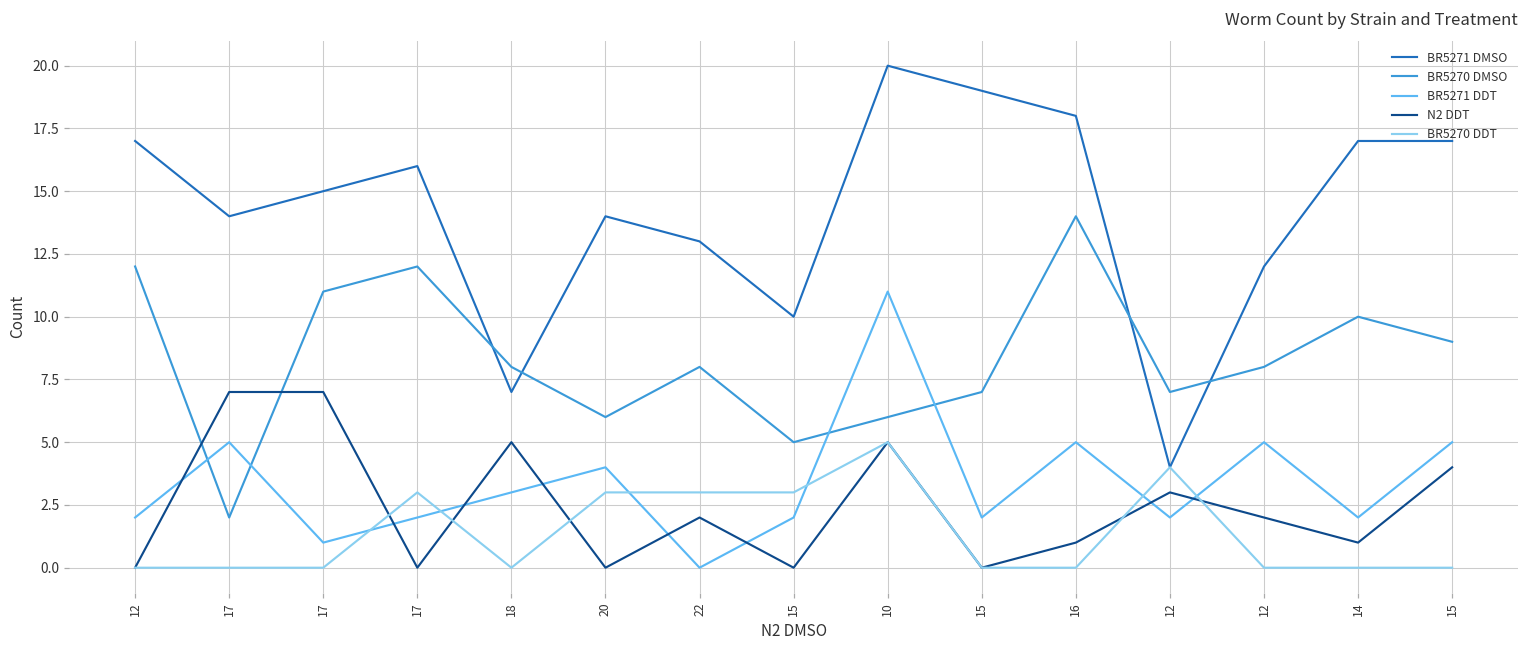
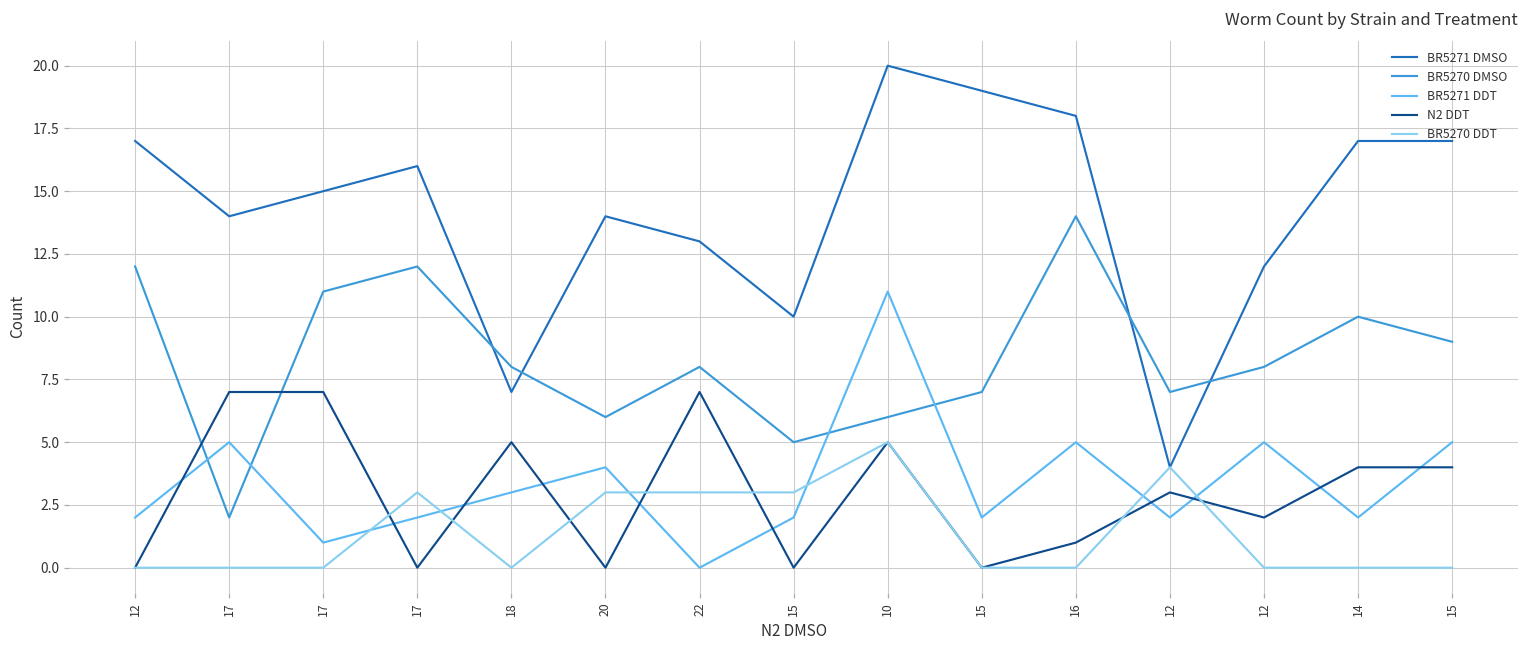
  {
    "N2 DDT": {
      "18": 5,
      "20": 0,
-     "22": 2,
+     "22": 7,
      "16": 1,
-     "14": 1
+     "14": 4
    }
  }
